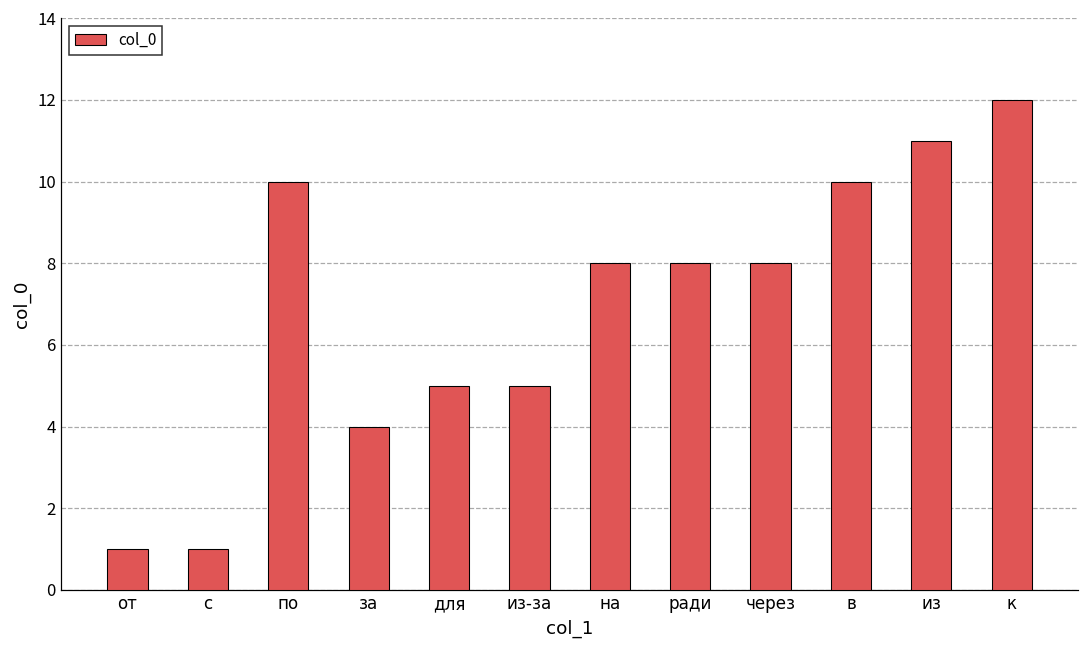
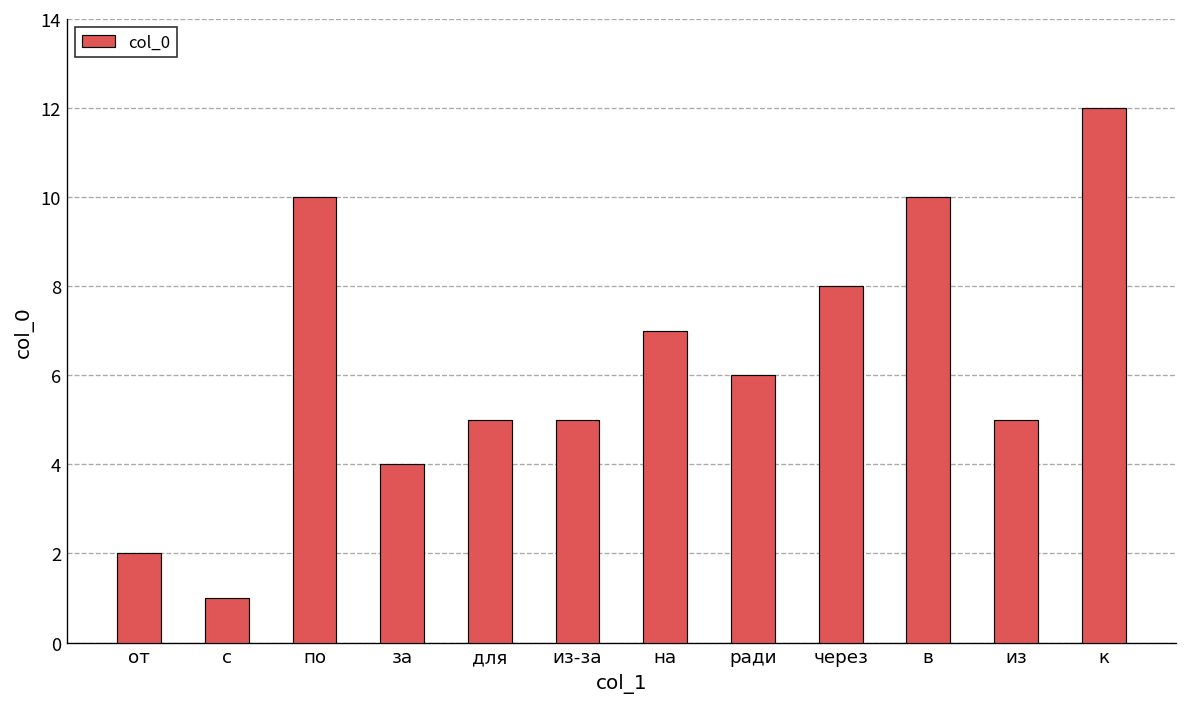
  {
-   "от": 1,
+   "от": 2,
    "с": 1,
    "по": 10,
    "за": 4,
    "для": 5,
    "из-за": 5,
-   "на": 8,
-   "ради": 8,
+   "на": 7,
+   "ради": 6,
    "через": 8,
    "в": 10,
-   "из": 11,
+   "из": 5,
    "к": 12
  }
